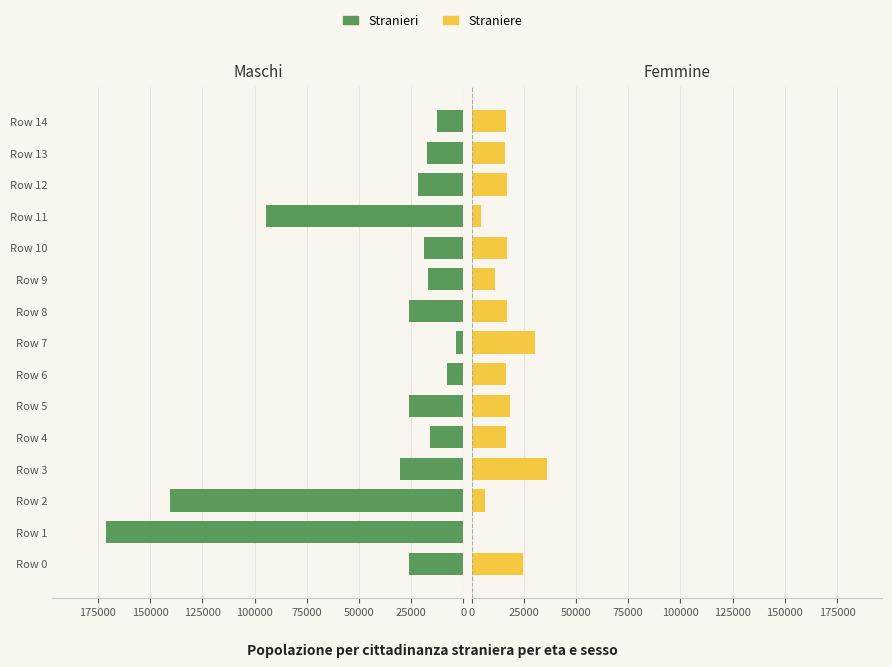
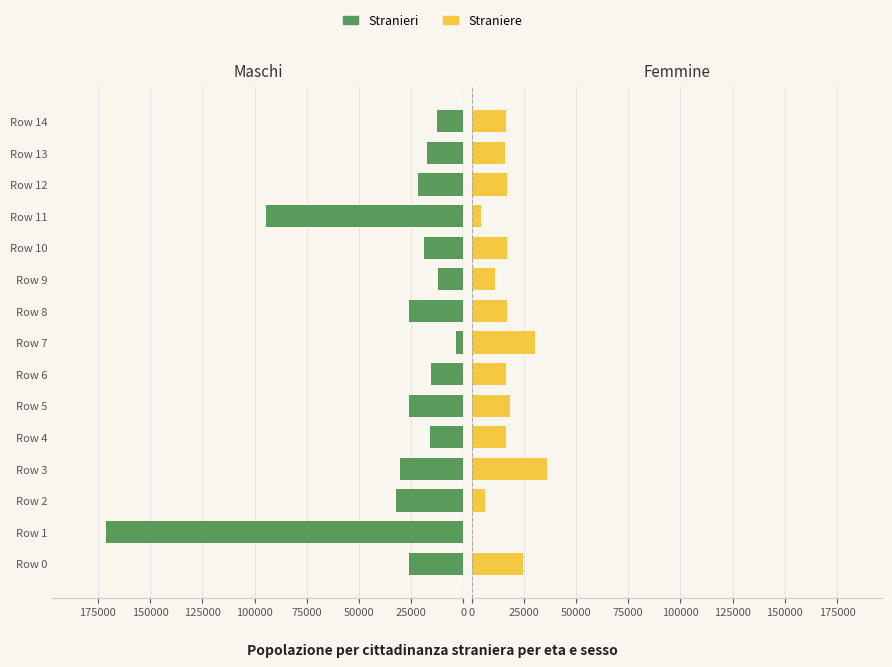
  {
    "Maschi": {
      "Row 14": 13000,
      "Row 13": 18000,
      "Row 12": 22000,
      "Row 11": 95000,
      "Row 10": 19000,
-     "Row 9": 17000,
+     "Row 9": 12000,
      "Row 8": 26000,
      "Row 7": 3000,
-     "Row 6": 8000,
+     "Row 6": 16000,
      "Row 5": 26000,
      "Row 4": 16000,
      "Row 3": 30000,
-     "Row 2": 141000,
+     "Row 2": 32000,
      "Row 1": 171000,
      "Row 0": 26000
    }
  }
